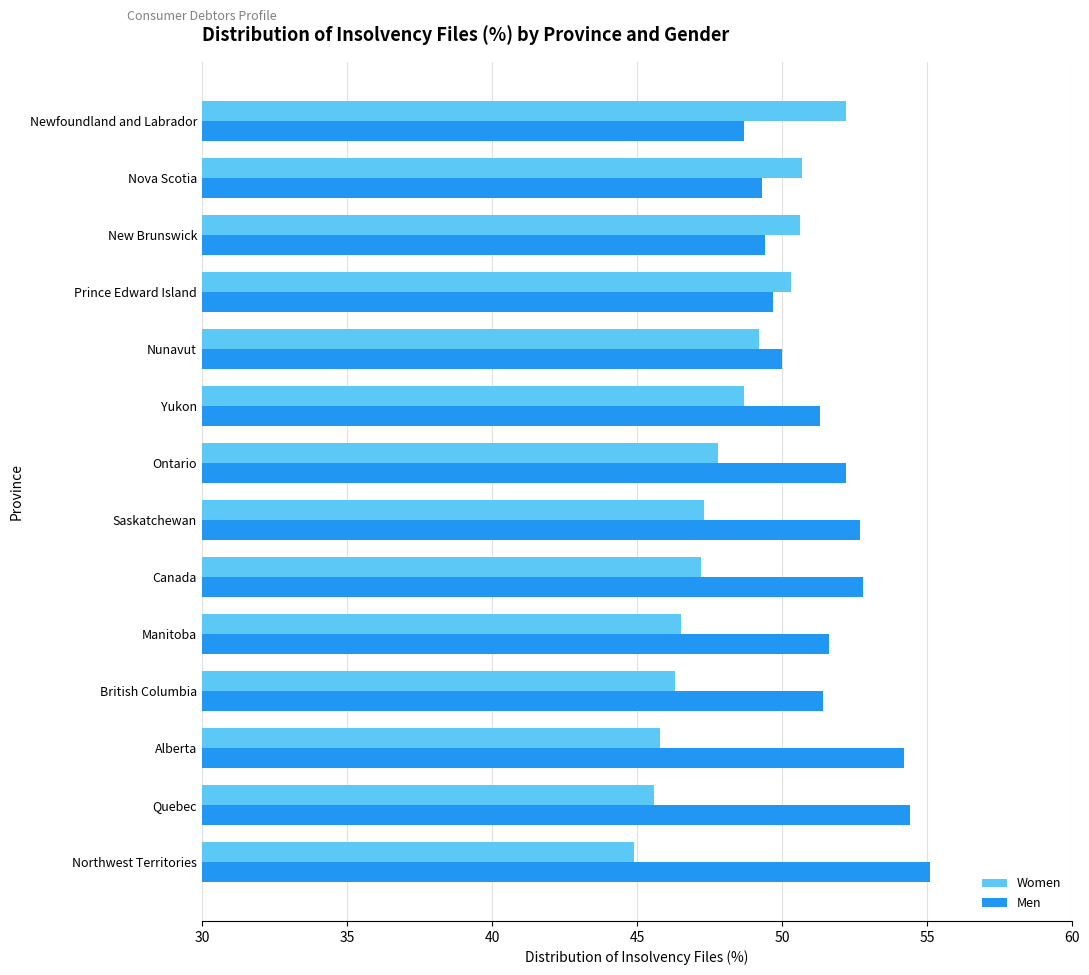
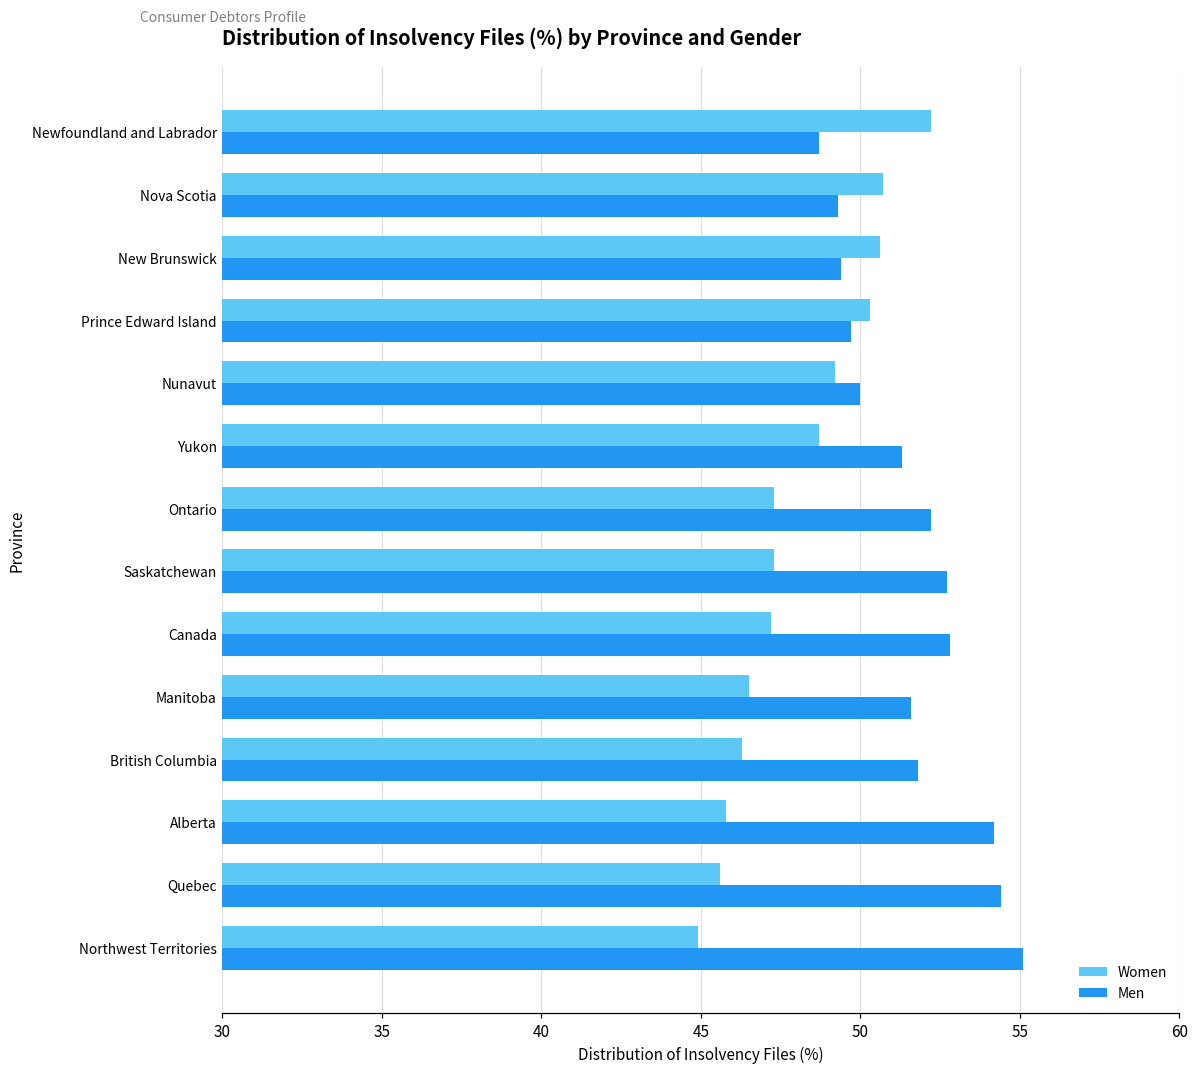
  {
    "Women": {
      "Newfoundland and Labrador": 52.2,
      "Nova Scotia": 50.7,
      "New Brunswick": 50.6,
      "Prince Edward Island": 50.3,
      "Nunavut": 49.2,
      "Yukon": 48.7,
-     "Ontario": 47.8,
+     "Ontario": 47.3,
      "Saskatchewan": 47.3,
      "Canada": 47.2,
      "Manitoba": 46.5,
      "British Columbia": 46.3,
      "Alberta": 45.8,
      "Quebec": 45.6,
      "Northwest Territories": 44.9
    },
    "Men": {
      "Newfoundland and Labrador": 48.7,
      "Nova Scotia": 49.3,
      "New Brunswick": 49.4,
      "Prince Edward Island": 49.7,
      "Nunavut": 50.0,
      "Yukon": 51.3,
      "Ontario": 52.2,
      "Saskatchewan": 52.7,
      "Canada": 52.8,
      "Manitoba": 51.6,
-     "British Columbia": 51.4,
+     "British Columbia": 51.8,
      "Alberta": 54.2,
      "Quebec": 54.4,
      "Northwest Territories": 55.1
    }
  }
